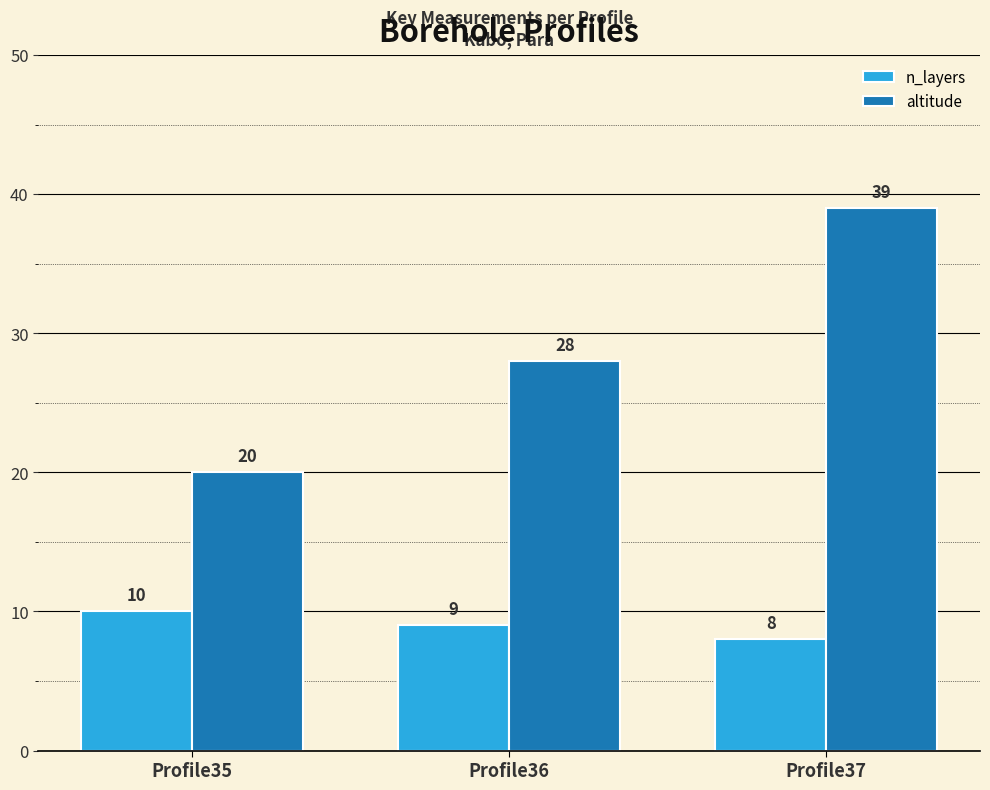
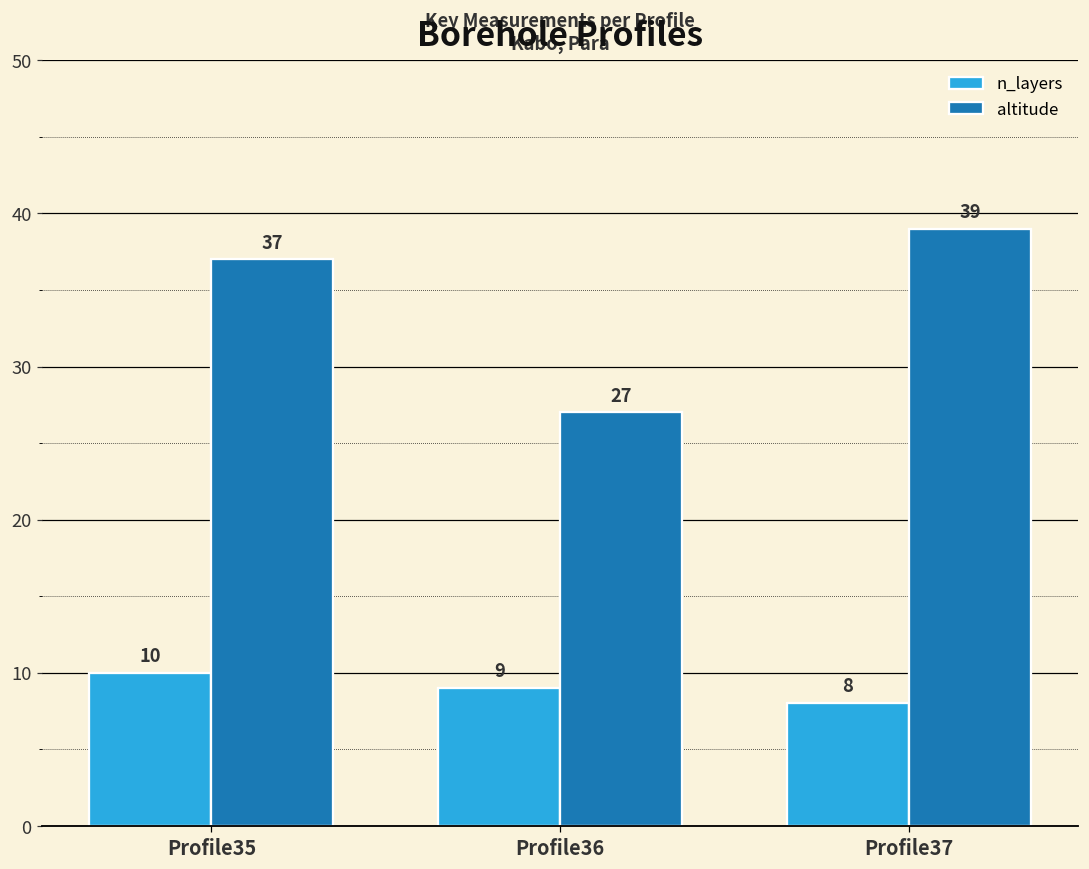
  {
    "n_layers": {
      "Profile35": 10,
      "Profile36": 9,
      "Profile37": 8
    },
    "altitude": {
-     "Profile35": 20,
-     "Profile36": 28,
+     "Profile35": 37,
+     "Profile36": 27,
      "Profile37": 39
    }
  }
